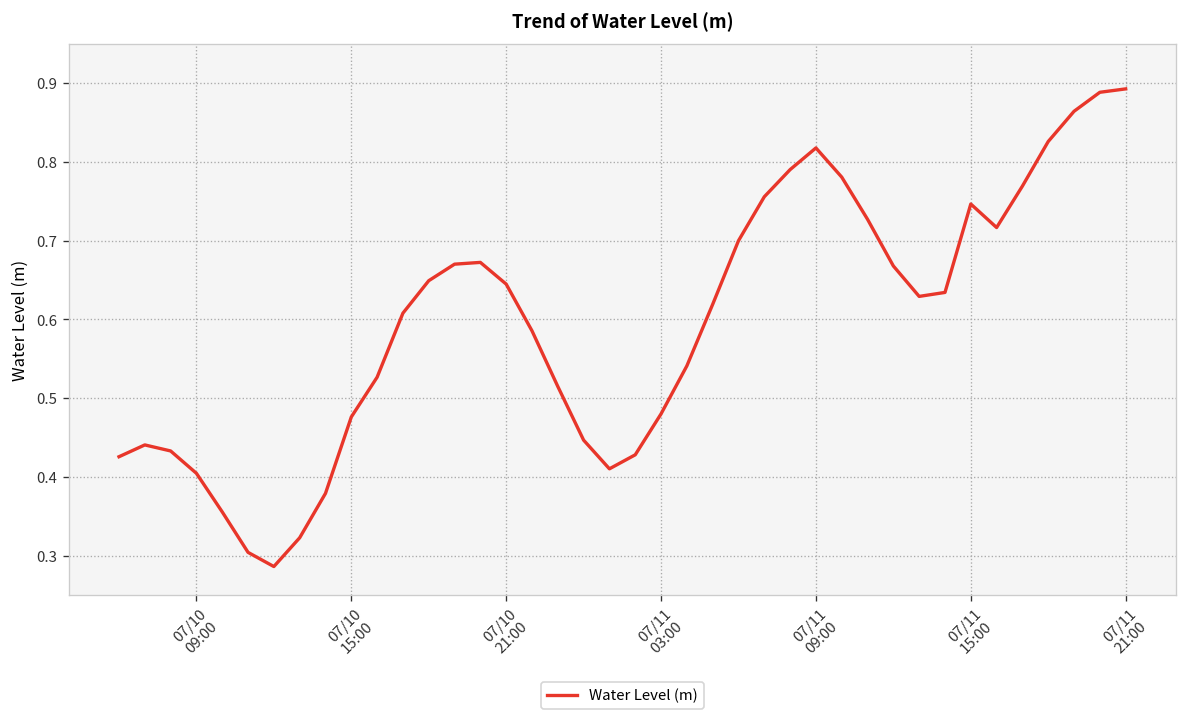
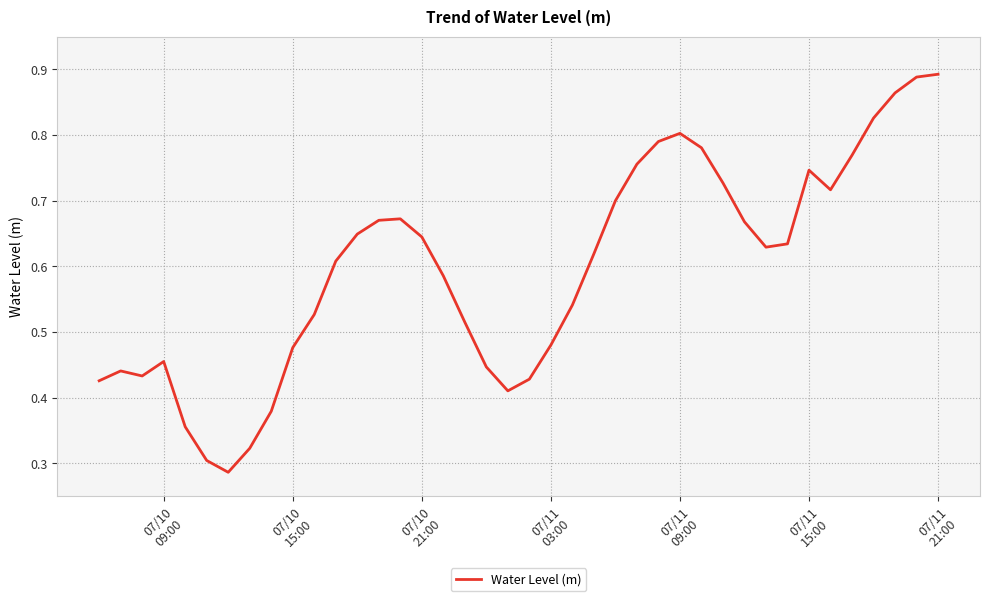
  {
-   "07/10 09:00": 0.40,
+   "07/10 09:00": 0.46,
    "07/10 15:00": 0.48,
    "07/10 21:00": 0.64,
    "07/11 03:00": 0.48,
-   "07/11 09:00": 0.82,
+   "07/11 09:00": 0.80,
    "07/11 15:00": 0.75,
    "07/11 21:00": 0.89
  }
